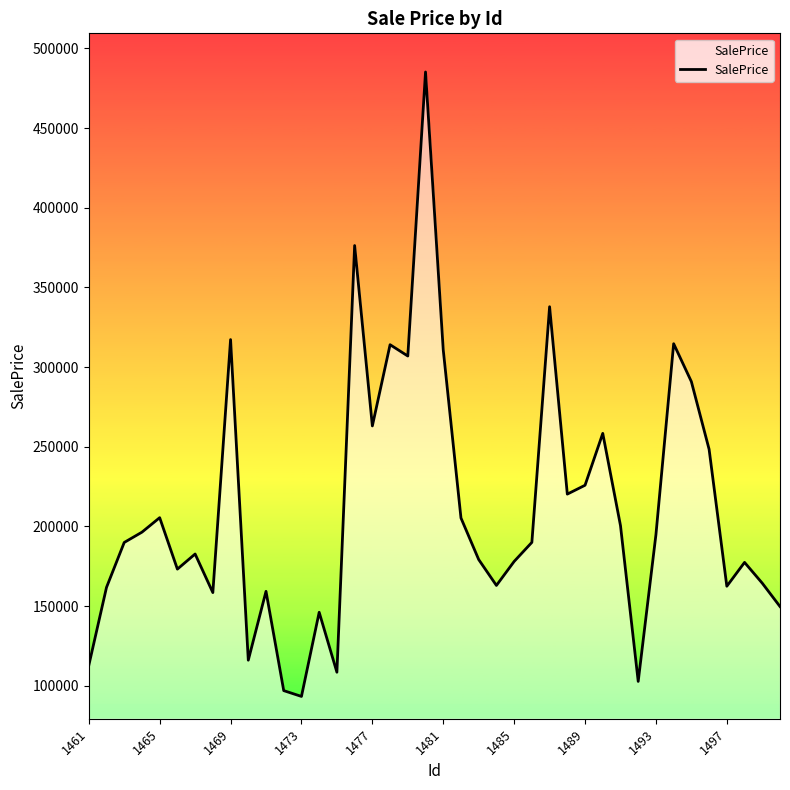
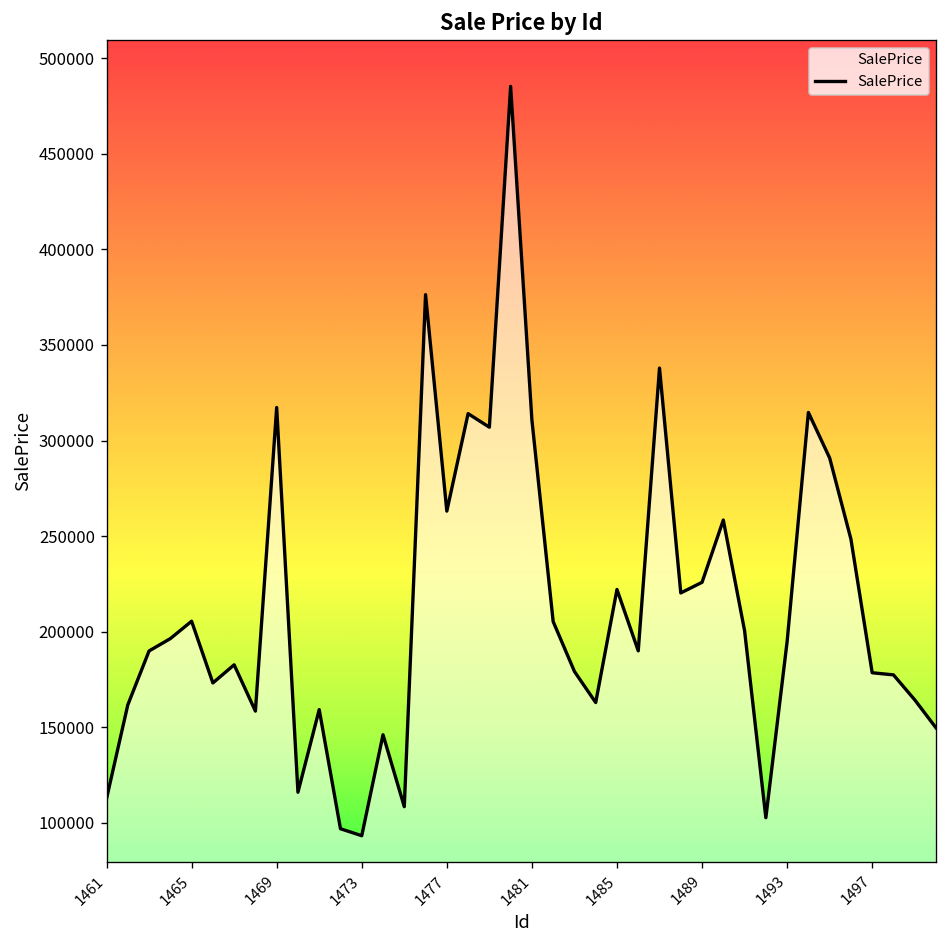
  {
    "1461": 113000,
    "1465": 206000,
    "1469": 317000,
    "1473": 93000,
    "1477": 263000,
    "1481": 311000,
-   "1485": 178000,
+   "1485": 222000,
    "1489": 226000,
    "1493": 195000,
-   "1497": 162000
+   "1497": 179000
  }
